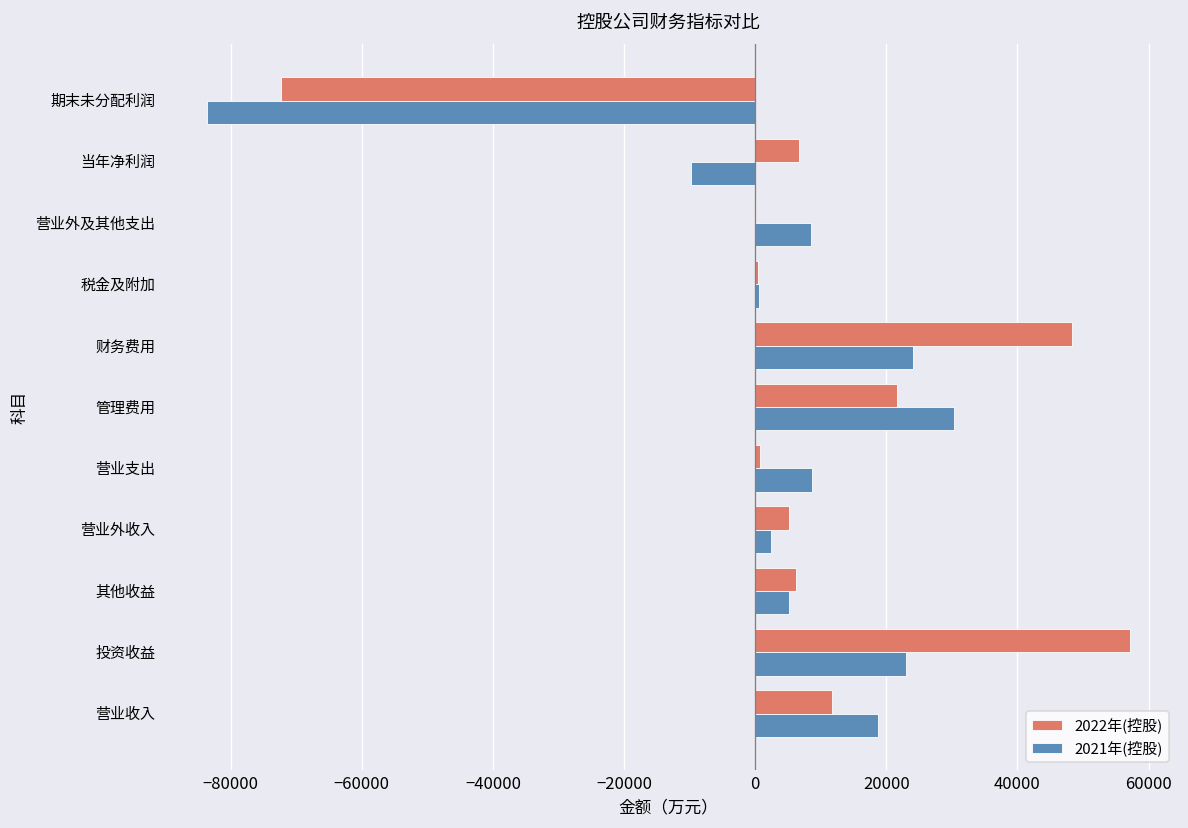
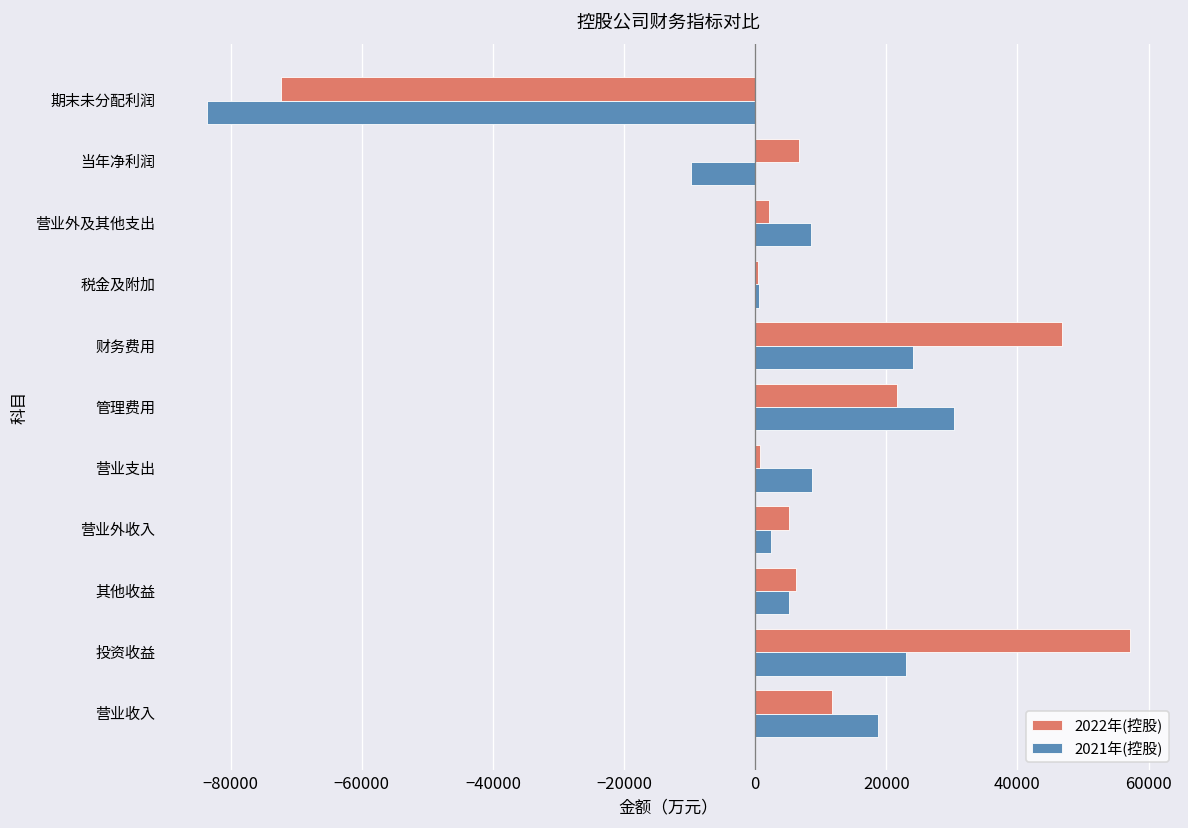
  {
    "2022年(控股)": {
      "期末未分配利润": -72000,
      "当年净利润": 7000,
-     "营业外及其他支出": 0,
-     "财务费用": 48000,
+     "营业外及其他支出": 2000,
+     "财务费用": 47000,
      "管理费用": 22000,
      "营业支出": 1000,
      "营业外收入": 5000,
      "其他收益": 6000,
      "投资收益": 57000,
      "营业收入": 12000
    },
    "2021年(控股)": {
      "期末未分配利润": -84000,
      "当年净利润": -10000,
      "营业外及其他支出": 9000,
      "税金及附加": 1000,
      "财务费用": 24000,
      "管理费用": 30000,
      "营业支出": 9000,
      "营业外收入": 2000,
      "其他收益": 5000,
      "投资收益": 23000,
      "营业收入": 19000
    }
  }
